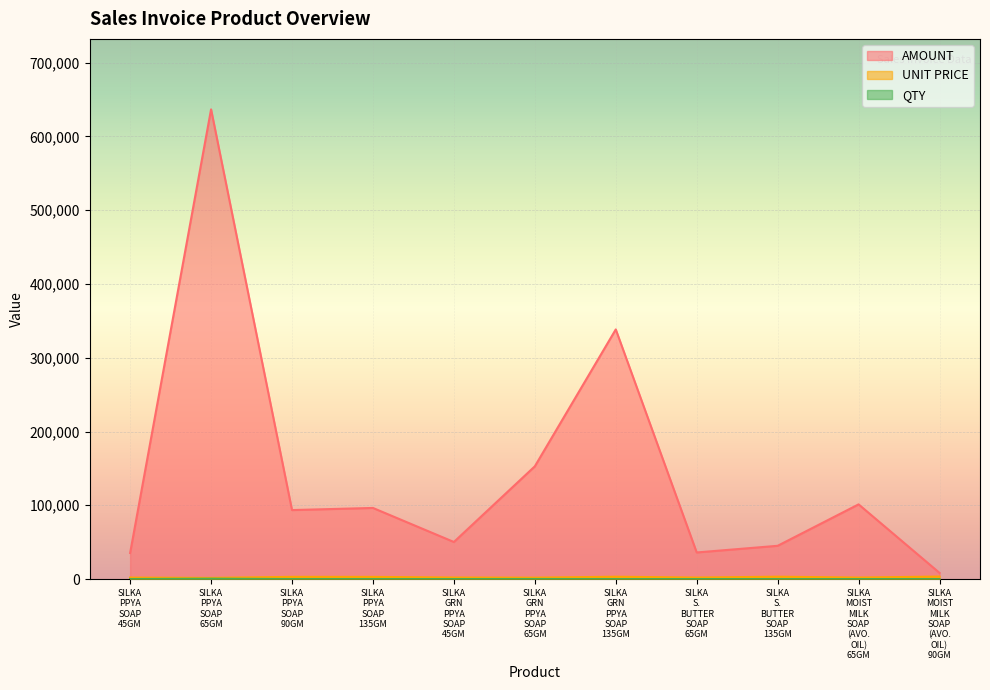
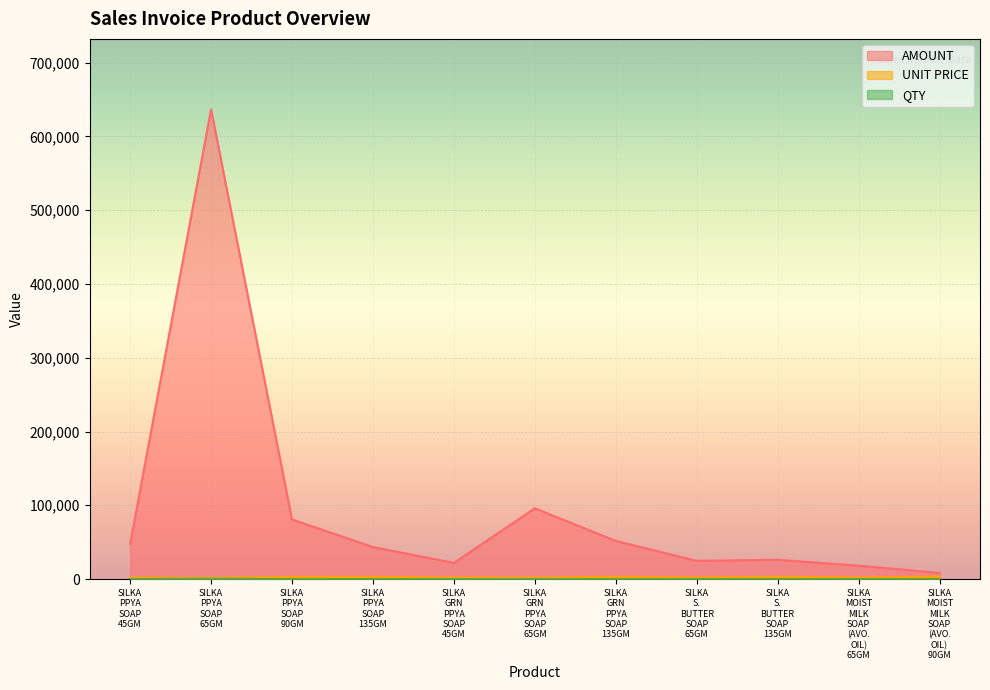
  {
    "AMOUNT": {
-     "SILKA PPYA SOAP 45GM": "40,000",
+     "SILKA PPYA SOAP 45GM": "50,000",
      "SILKA PPYA SOAP 65GM": "640,000",
-     "SILKA PPYA SOAP 90GM": "90,000",
-     "SILKA PPYA SOAP 135GM": "100,000",
-     "SILKA GRN PPYA SOAP 45GM": "50,000",
-     "SILKA GRN PPYA SOAP 65GM": "150,000",
-     "SILKA GRN PPYA SOAP 135GM": "340,000",
-     "SILKA S. BUTTER SOAP 65GM": "40,000",
-     "SILKA S. BUTTER SOAP 135GM": "50,000",
-     "SILKA MOIST MILK SOAP (AVO. OIL) 65GM": "100,000",
+     "SILKA PPYA SOAP 90GM": "80,000",
+     "SILKA PPYA SOAP 135GM": "40,000",
+     "SILKA GRN PPYA SOAP 45GM": "20,000",
+     "SILKA GRN PPYA SOAP 65GM": "100,000",
+     "SILKA GRN PPYA SOAP 135GM": "50,000",
+     "SILKA S. BUTTER SOAP 65GM": "20,000",
+     "SILKA S. BUTTER SOAP 135GM": "30,000",
+     "SILKA MOIST MILK SOAP (AVO. OIL) 65GM": "20,000",
      "SILKA MOIST MILK SOAP (AVO. OIL) 90GM": "10,000"
    },
    "UNIT PRICE": {
      "SILKA MOIST MILK SOAP (AVO. OIL) 90GM": "0"
    },
    "QTY": {
      "SILKA MOIST MILK SOAP (AVO. OIL) 90GM": "0"
    }
  }
